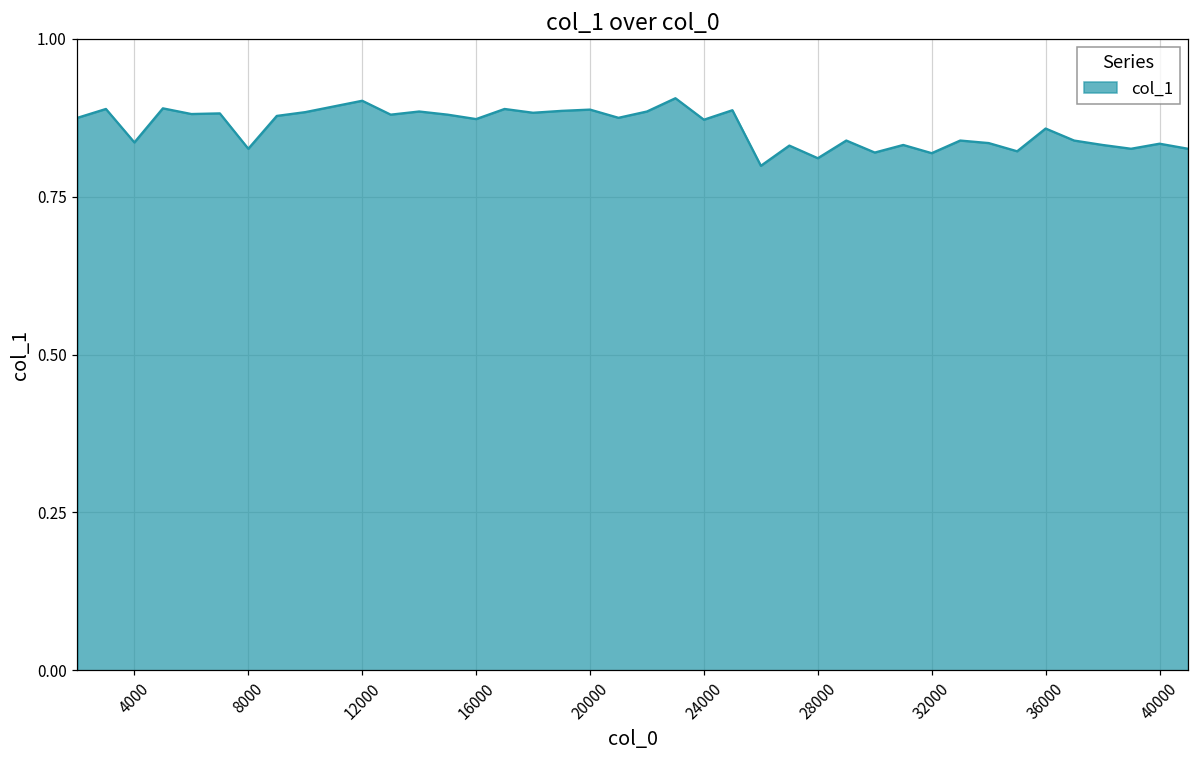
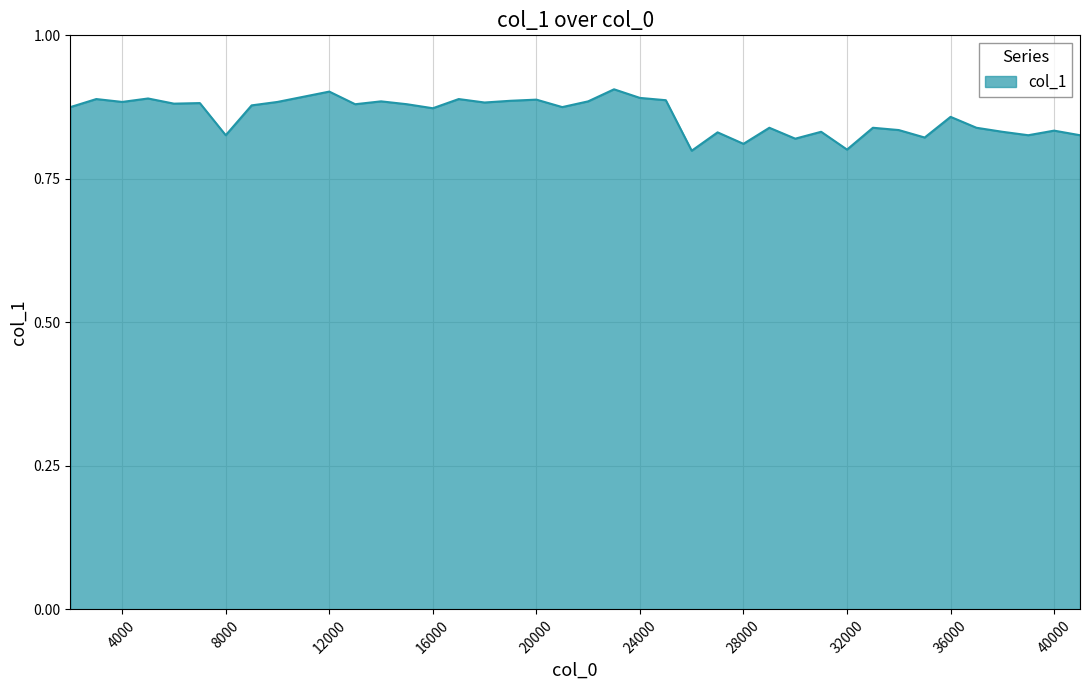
  {
-   "4000": 0.84,
+   "4000": 0.88,
    "8000": 0.83,
    "12000": 0.90,
    "16000": 0.87,
    "20000": 0.89,
-   "24000": 0.87,
+   "24000": 0.89,
    "28000": 0.81,
-   "32000": 0.82,
+   "32000": 0.80,
    "36000": 0.86,
    "40000": 0.83
  }
